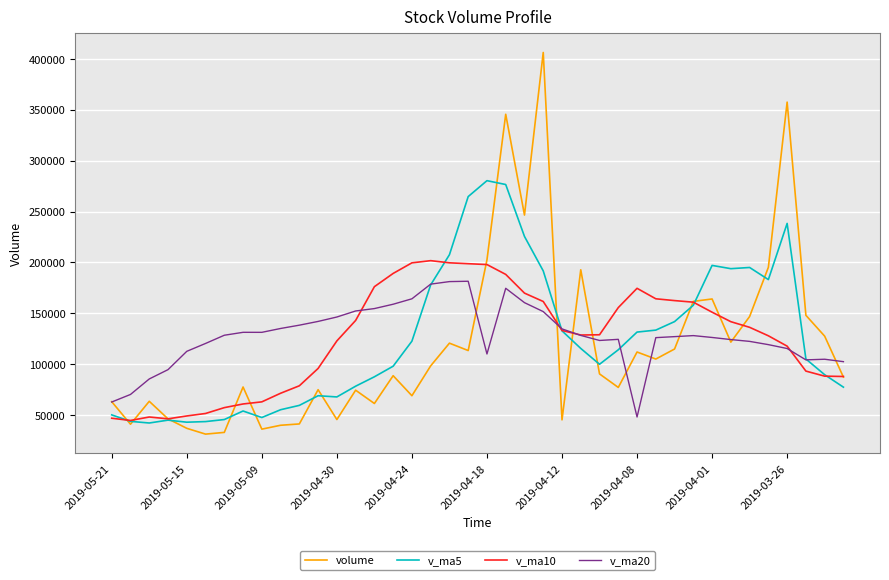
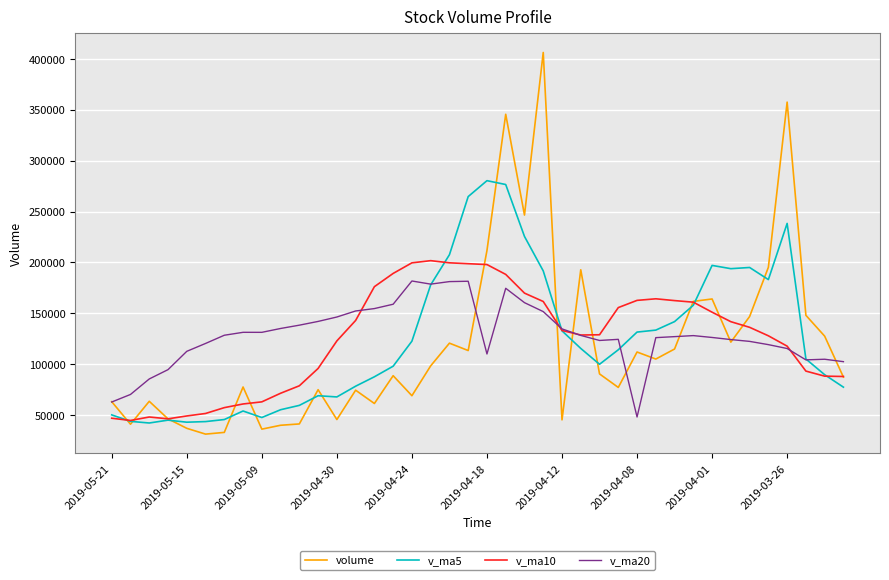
  {
    "volume": {
      "2019-05-15": 37000,
      "2019-05-09": 36000,
      "2019-04-30": 46000,
      "2019-04-24": 69000,
-     "2019-04-18": 202000,
+     "2019-04-18": 212000,
      "2019-04-12": 45000,
      "2019-04-08": 112000,
      "2019-04-01": 164000,
      "2019-03-26": 358000
    },
    "v_ma5": {
      "2019-05-21": 50000,
      "2019-05-15": 43000,
      "2019-05-09": 48000,
      "2019-04-30": 68000,
      "2019-04-24": 123000,
      "2019-04-18": 280000,
      "2019-04-08": 132000,
      "2019-04-01": 197000,
      "2019-03-26": 238000
    },
    "v_ma10": {
      "2019-05-21": 47000,
      "2019-05-15": 49000,
      "2019-05-09": 63000,
      "2019-04-30": 123000,
      "2019-04-24": 200000,
      "2019-04-18": 198000,
-     "2019-04-08": 175000,
+     "2019-04-08": 163000,
      "2019-04-01": 151000
    },
    "v_ma20": {
      "2019-05-15": 113000,
      "2019-05-09": 131000,
      "2019-04-30": 146000,
-     "2019-04-24": 164000,
+     "2019-04-24": 182000,
      "2019-04-18": 110000,
      "2019-04-08": 48000,
      "2019-04-01": 126000
    }
  }
